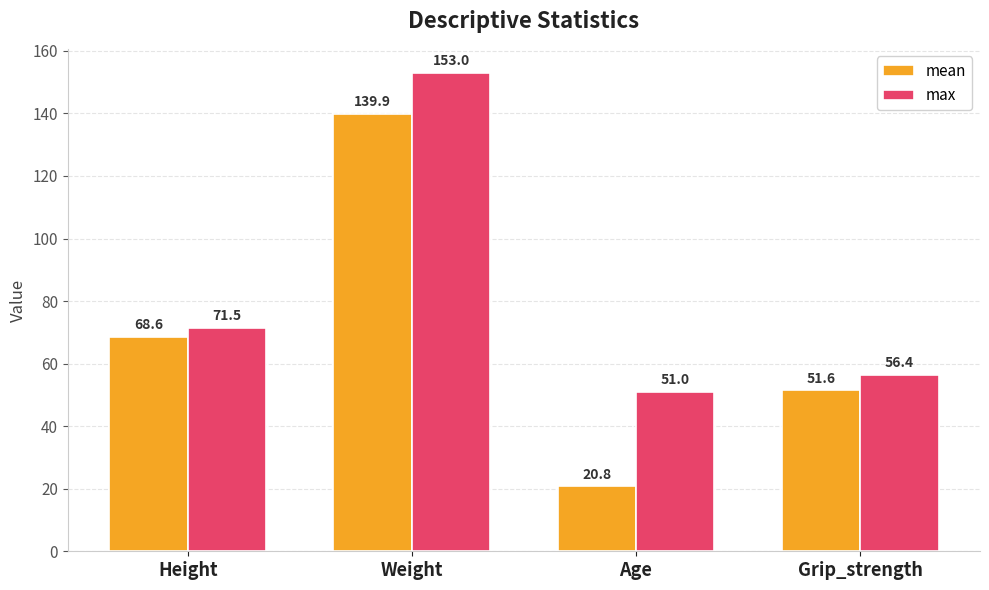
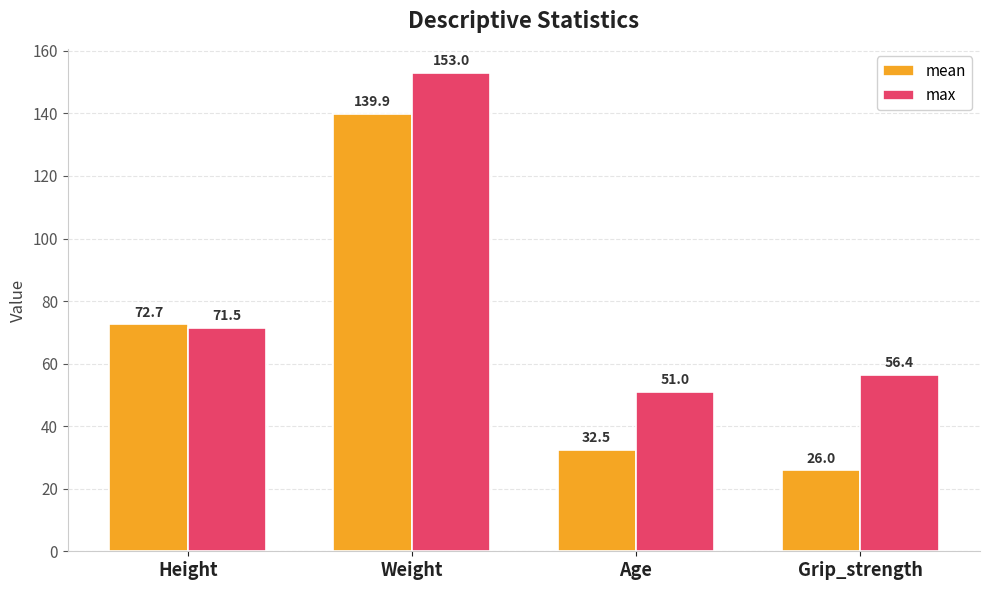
  {
    "mean": {
-     "Height": 68.6,
+     "Height": 72.7,
      "Weight": 139.9,
-     "Age": 20.8,
-     "Grip_strength": 51.6
+     "Age": 32.5,
+     "Grip_strength": 26.0
    },
    "max": {
      "Height": 71.5,
      "Weight": 153.0,
      "Age": 51.0,
      "Grip_strength": 56.4
    }
  }
